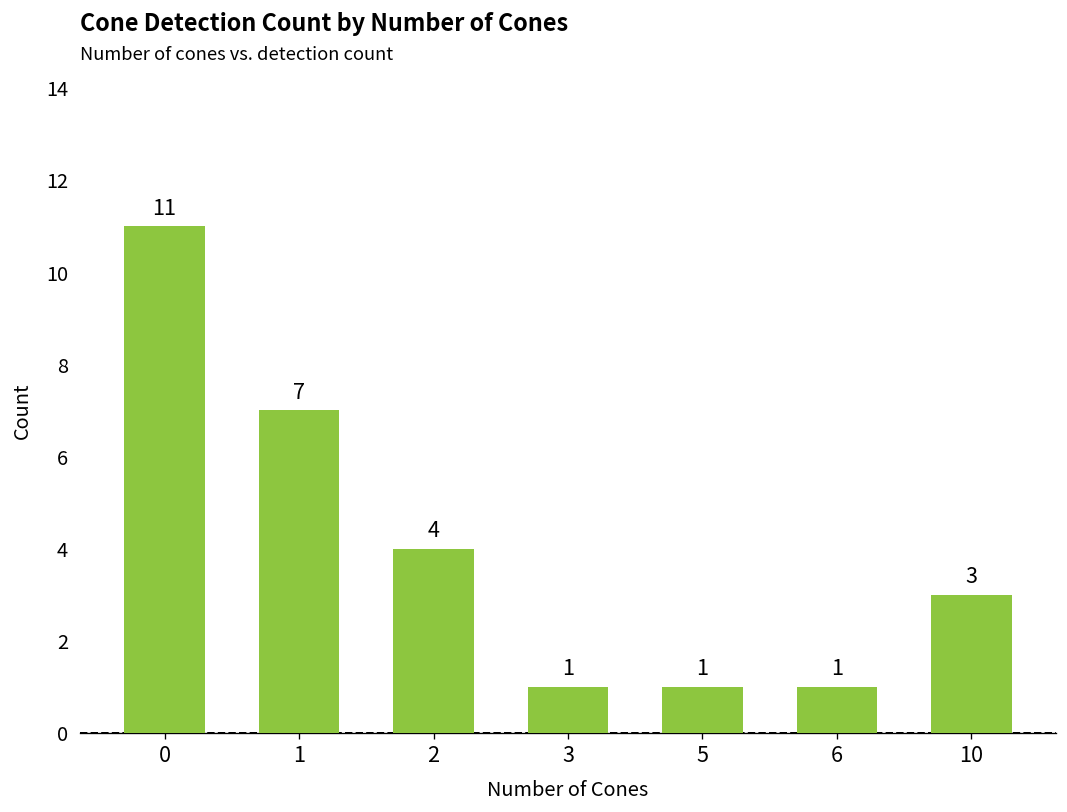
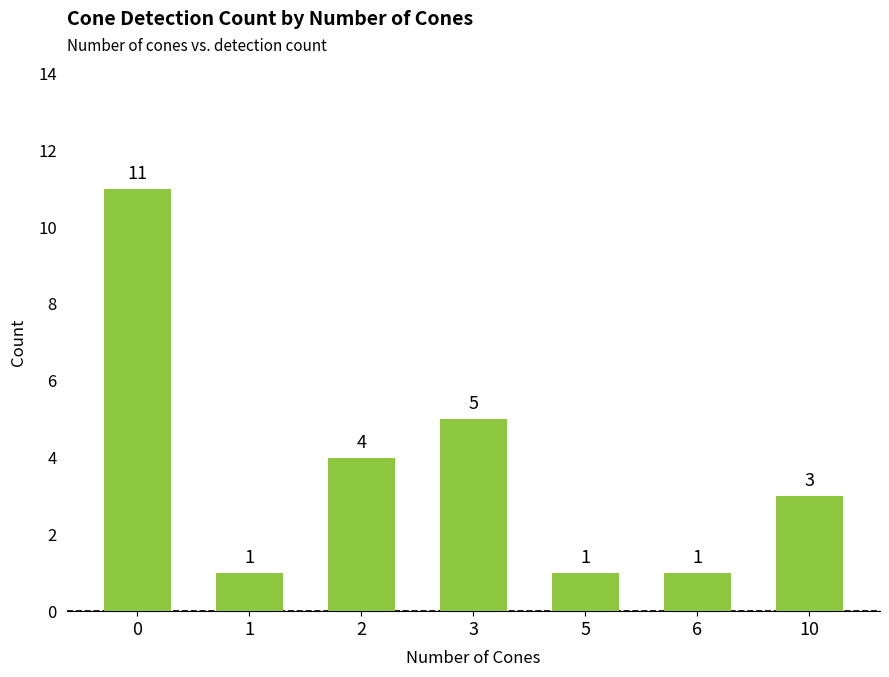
  {
    "0": 11,
-   "1": 7,
+   "1": 1,
    "2": 4,
-   "3": 1,
+   "3": 5,
    "5": 1,
    "6": 1,
    "10": 3
  }
